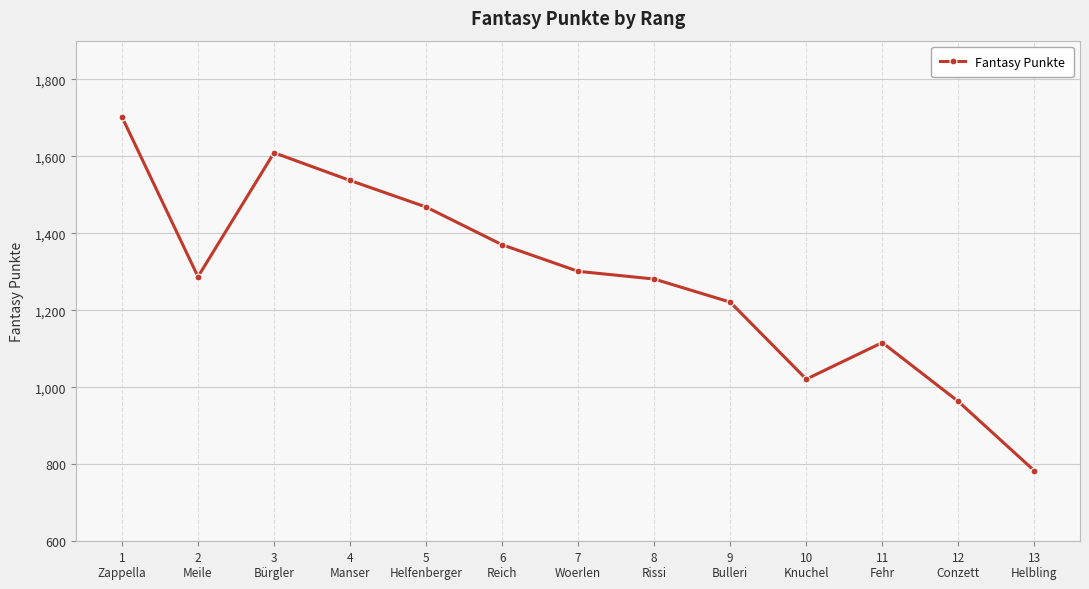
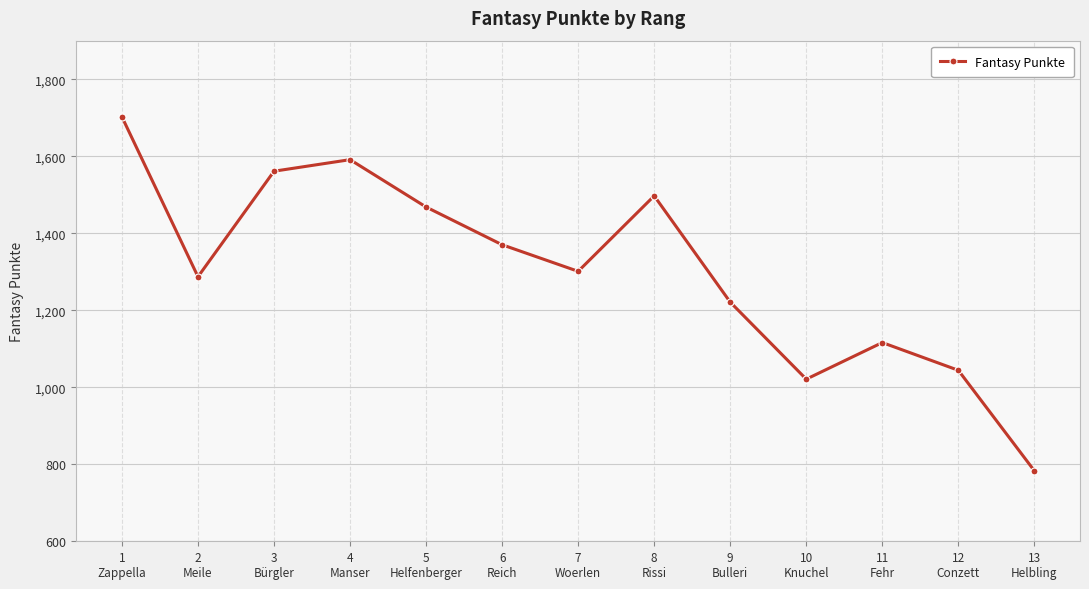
  {
    "1 Zappella": "1,700",
    "2 Meile": "1,290",
-   "3 Bürgler": "1,610",
-   "4 Manser": "1,540",
+   "3 Bürgler": "1,560",
+   "4 Manser": "1,590",
    "5 Helfenberger": "1,470",
    "6 Reich": "1,370",
    "7 Woerlen": "1,300",
-   "8 Rissi": "1,280",
+   "8 Rissi": "1,500",
    "9 Bulleri": "1,220",
    "10 Knuchel": "1,020",
    "11 Fehr": "1,120",
-   "12 Conzett": "960",
+   "12 Conzett": "1,040",
    "13 Helbling": "780"
  }
